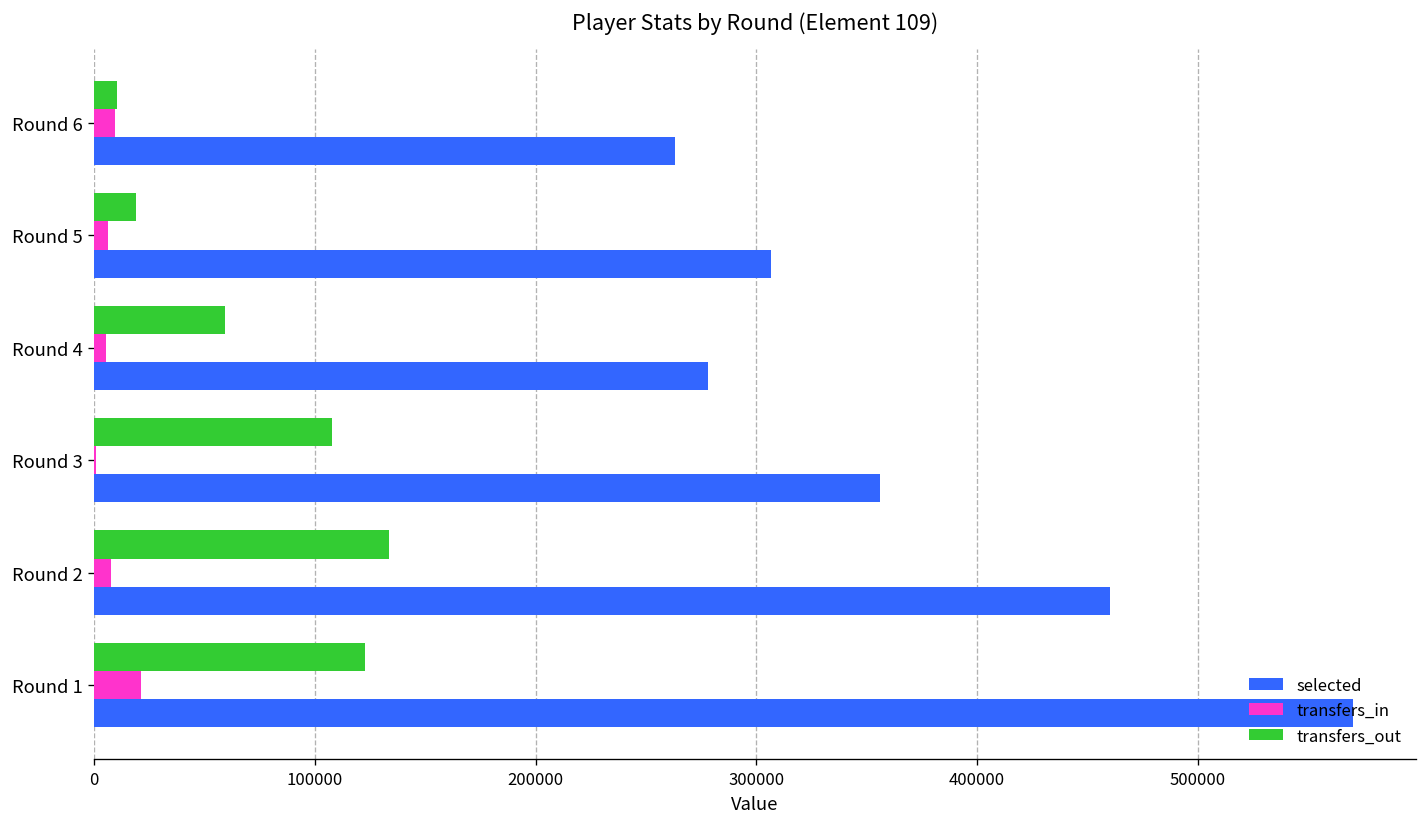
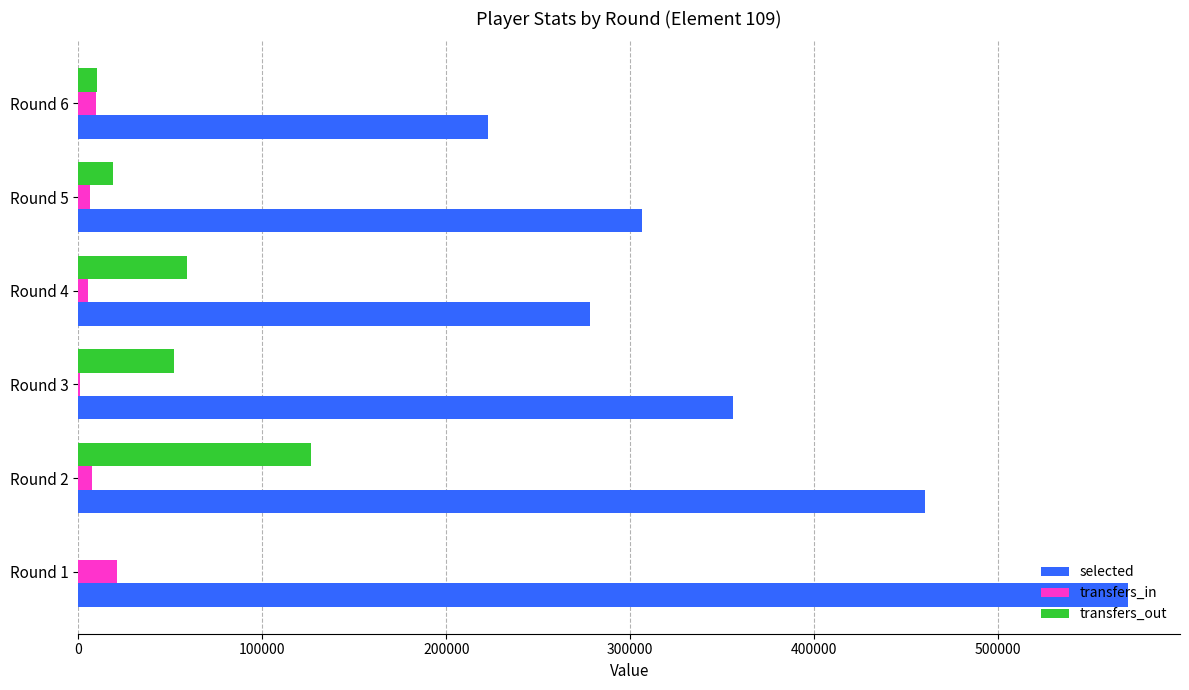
  {
    "selected": {
-     "Round 6": 263000,
+     "Round 6": 223000,
      "Round 5": 307000,
      "Round 4": 278000,
      "Round 3": 356000,
      "Round 2": 460000,
      "Round 1": 570000
    },
    "transfers_in": {
      "Round 6": 9000,
      "Round 5": 6000,
      "Round 4": 5000,
      "Round 2": 8000,
      "Round 1": 21000
    },
    "transfers_out": {
      "Round 6": 10000,
      "Round 5": 19000,
      "Round 4": 59000,
-     "Round 3": 108000,
-     "Round 2": 134000,
-     "Round 1": 123000
+     "Round 3": 52000,
+     "Round 2": 127000,
+     "Round 1": 0
    }
  }
